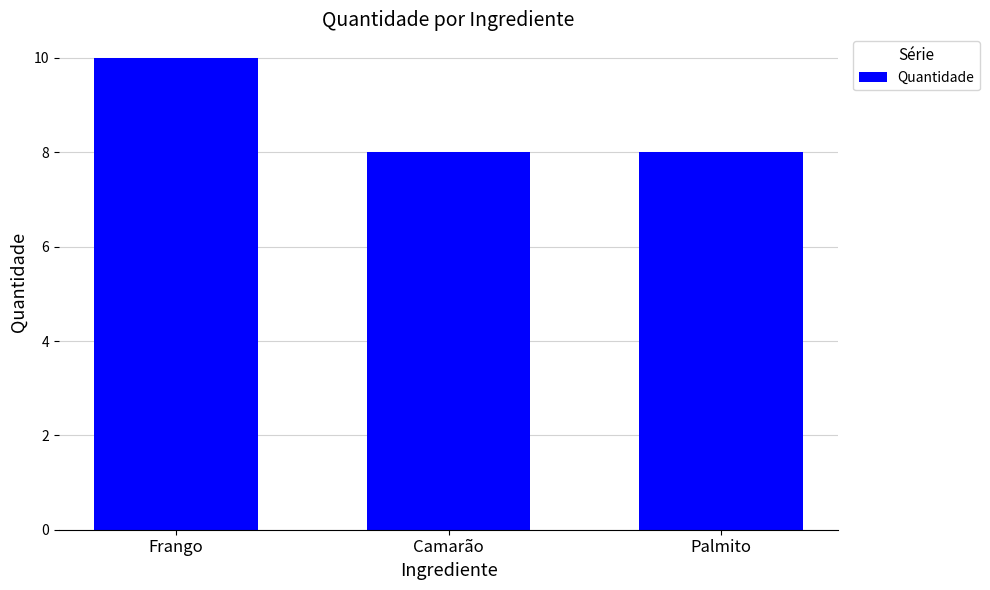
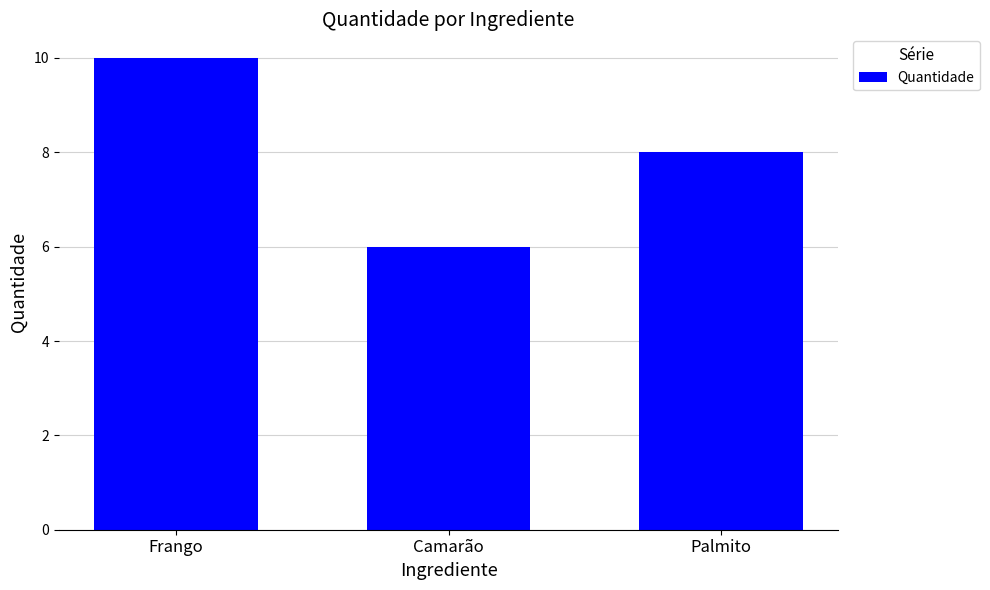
  {
    "Frango": 10,
-   "Camarão": 8,
+   "Camarão": 6,
    "Palmito": 8
  }
